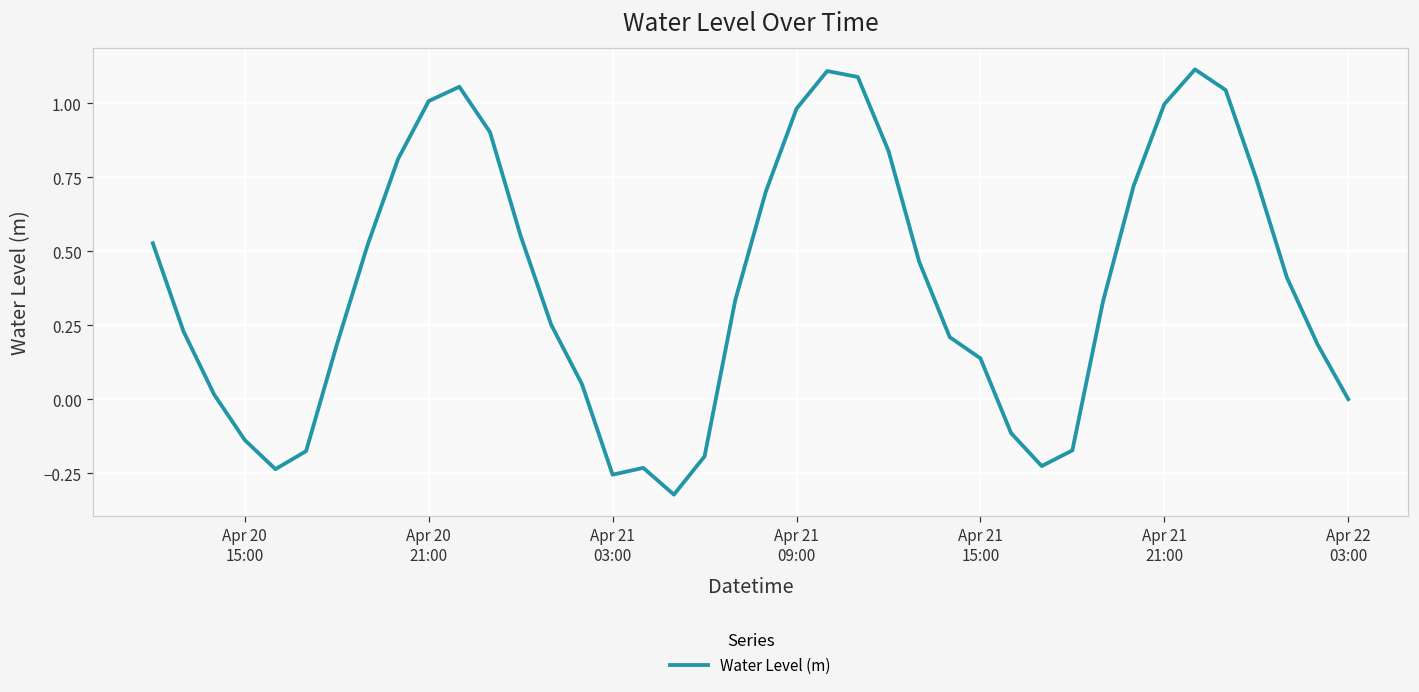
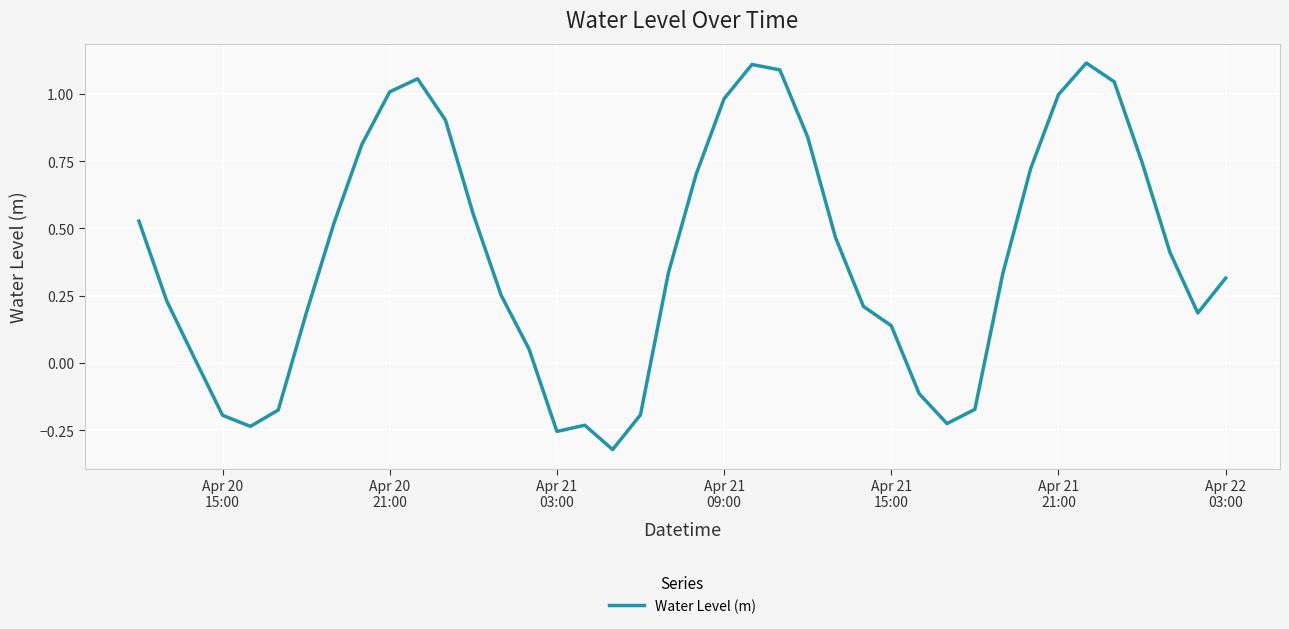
  {
-   "Apr 20 15:00": -0.14,
+   "Apr 20 15:00": -0.19,
    "Apr 20 21:00": 1.01,
    "Apr 21 03:00": -0.25,
    "Apr 21 09:00": 0.98,
    "Apr 21 15:00": 0.14,
    "Apr 21 21:00": 1.00,
-   "Apr 22 03:00": 0.00
+   "Apr 22 03:00": 0.32
  }
